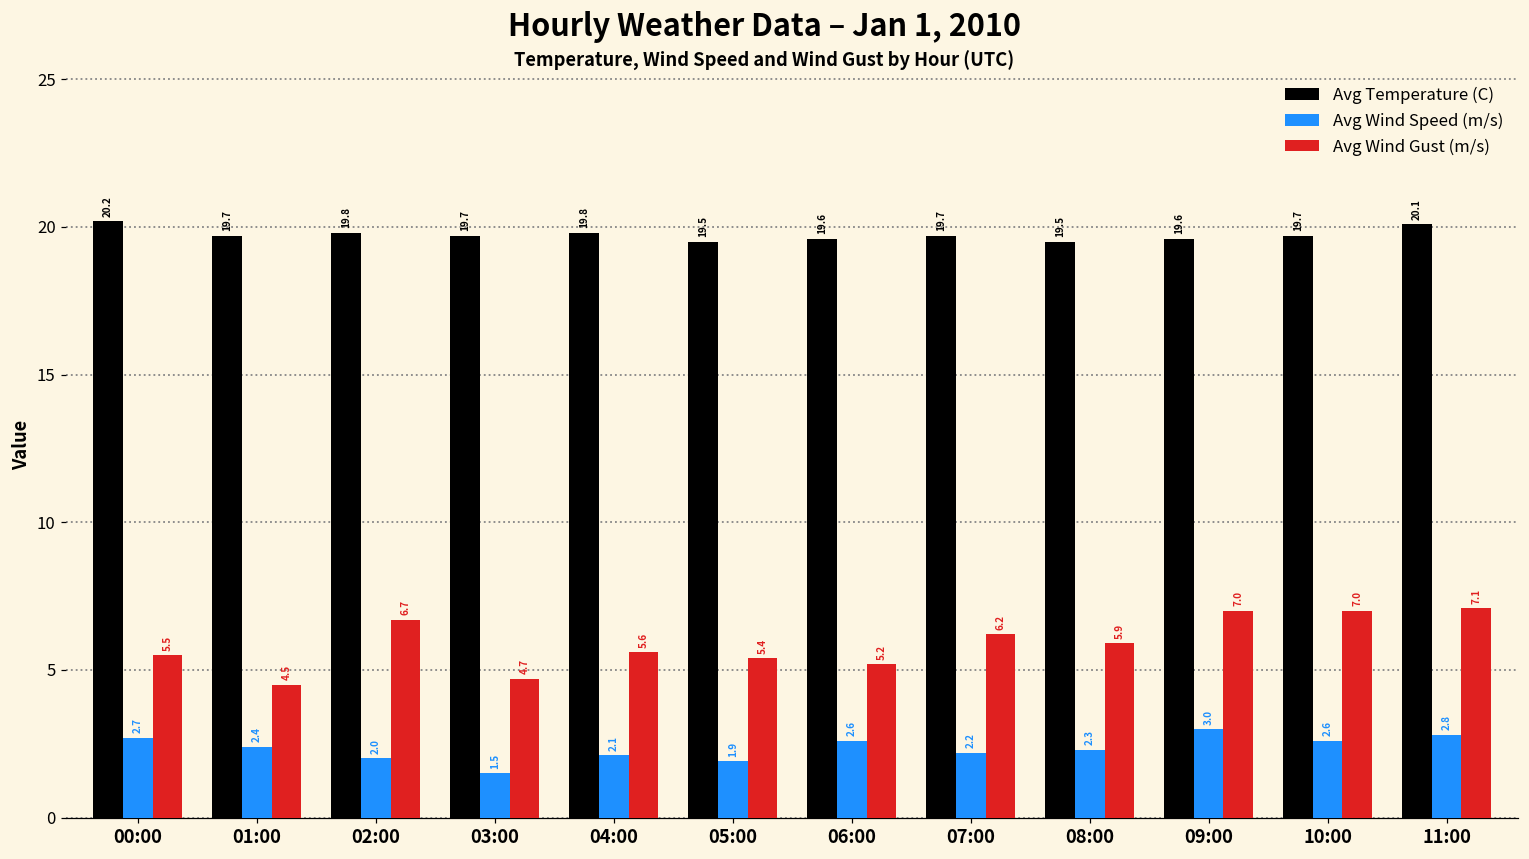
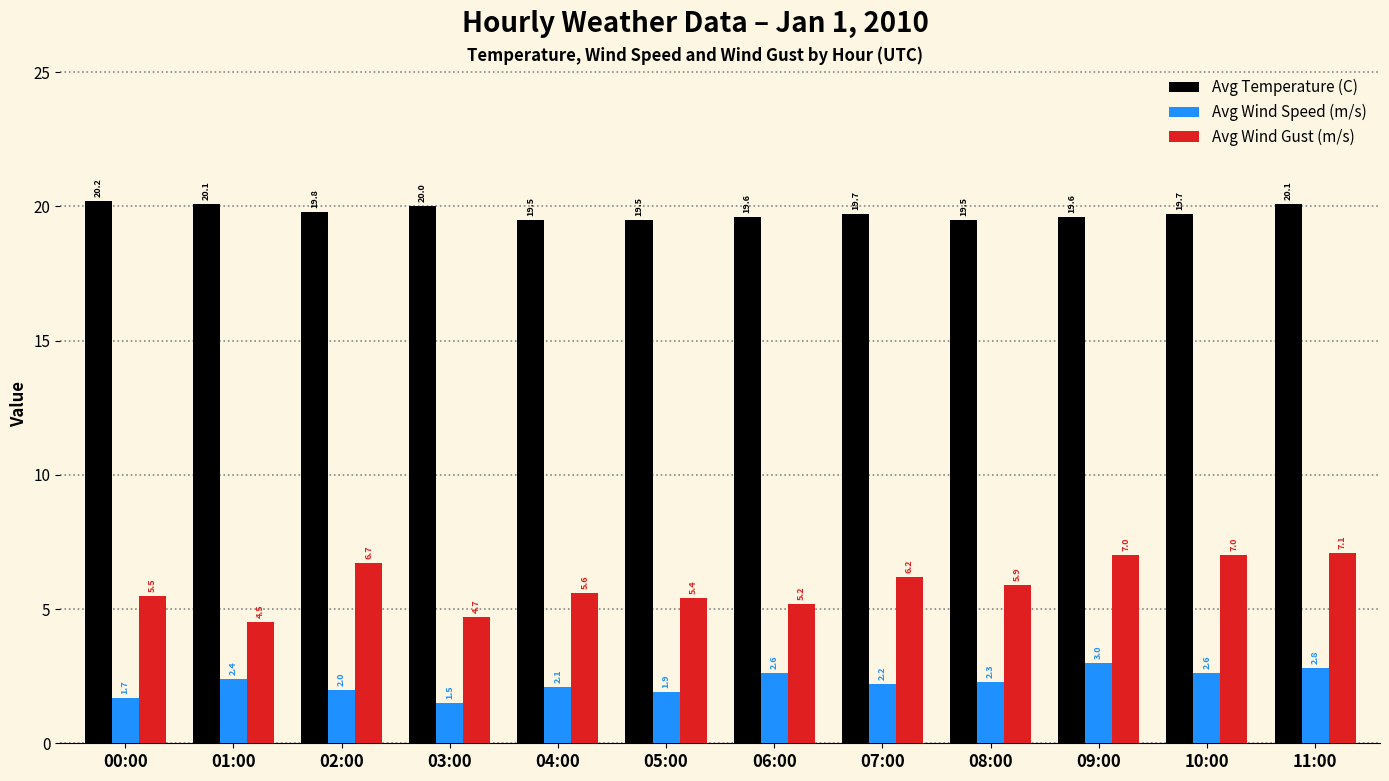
  {
    "Avg Temperature (C)": {
      "00:00": 20.2,
-     "01:00": 19.7,
+     "01:00": 20.1,
      "02:00": 19.8,
-     "03:00": 19.7,
-     "04:00": 19.8,
+     "03:00": 20.0,
+     "04:00": 19.5,
      "05:00": 19.5,
      "06:00": 19.6,
      "07:00": 19.7,
      "08:00": 19.5,
      "09:00": 19.6,
      "10:00": 19.7,
      "11:00": 20.1
    },
    "Avg Wind Speed (m/s)": {
-     "00:00": 2.7,
+     "00:00": 1.7,
      "01:00": 2.4,
      "02:00": 2.0,
      "03:00": 1.5,
      "04:00": 2.1,
      "05:00": 1.9,
      "06:00": 2.6,
      "07:00": 2.2,
      "08:00": 2.3,
      "09:00": 3.0,
      "10:00": 2.6,
      "11:00": 2.8
    },
    "Avg Wind Gust (m/s)": {
      "00:00": 5.5,
      "01:00": 4.5,
      "02:00": 6.7,
      "03:00": 4.7,
      "04:00": 5.6,
      "05:00": 5.4,
      "06:00": 5.2,
      "07:00": 6.2,
      "08:00": 5.9,
      "09:00": 7.0,
      "10:00": 7.0,
      "11:00": 7.1
    }
  }
